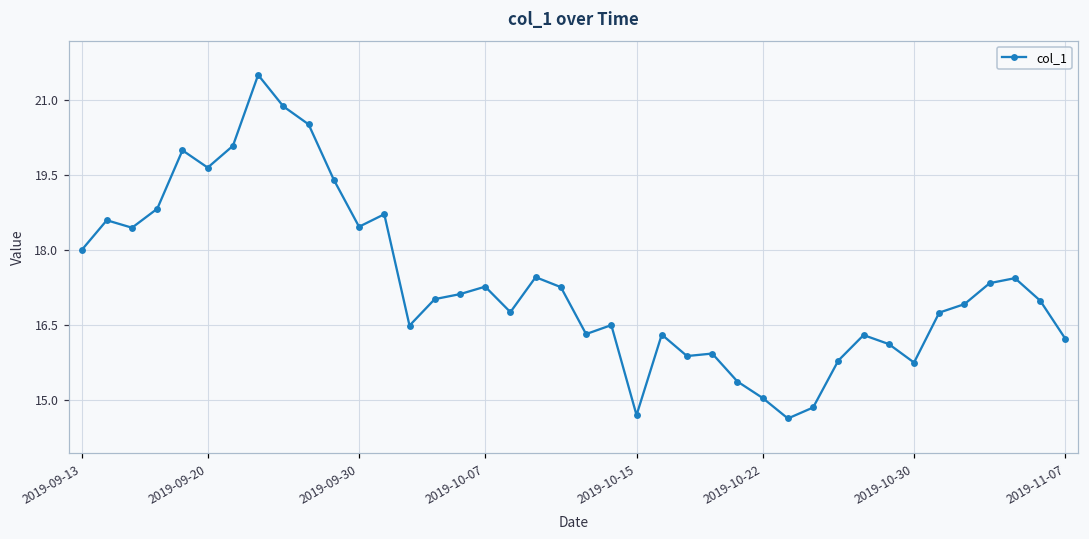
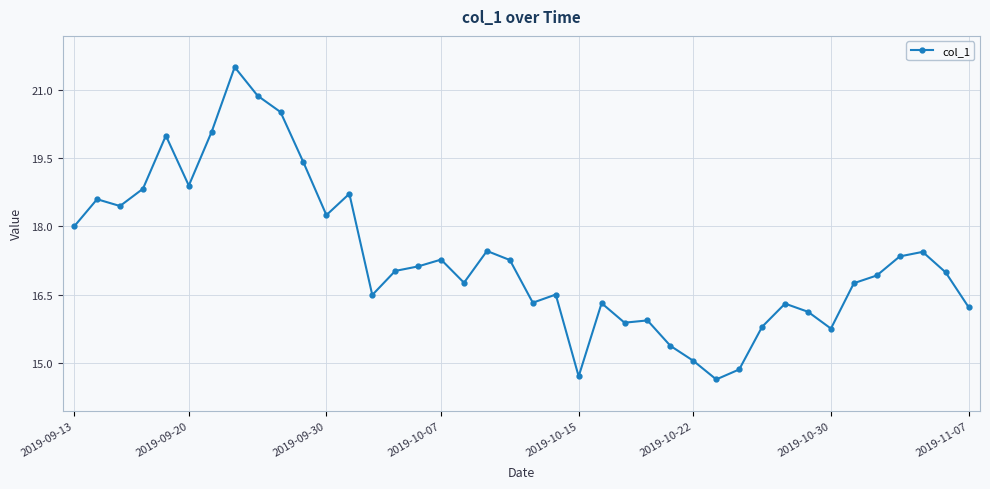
  {
    "2019-09-13": 18.0,
-   "2019-09-20": 19.7,
-   "2019-09-30": 18.5,
+   "2019-09-20": 18.9,
+   "2019-09-30": 18.3,
    "2019-10-07": 17.3,
    "2019-10-15": 14.7,
    "2019-10-22": 15.0,
    "2019-10-30": 15.8,
    "2019-11-07": 16.2
  }
